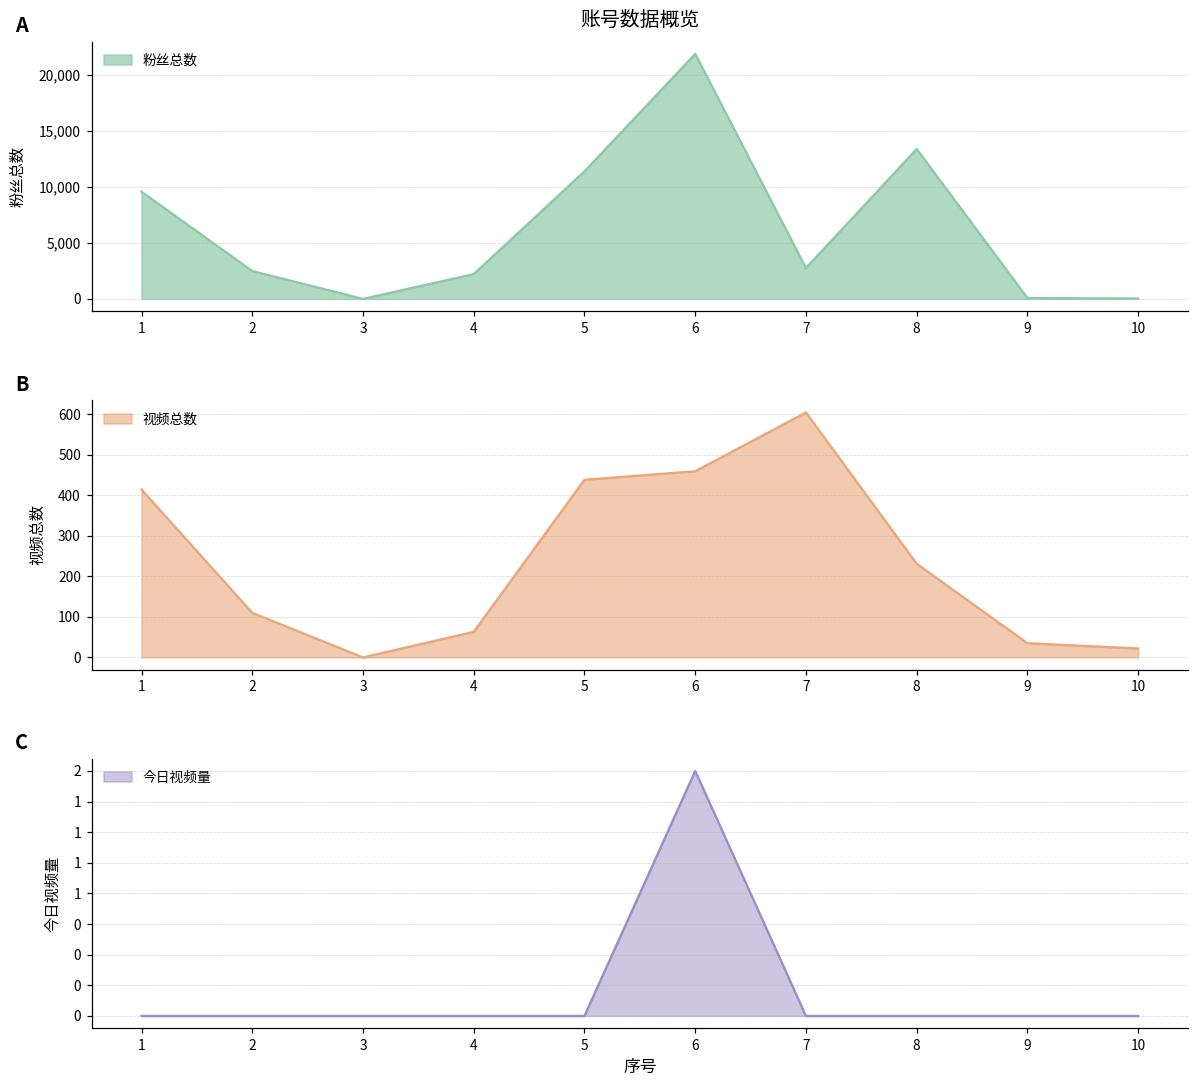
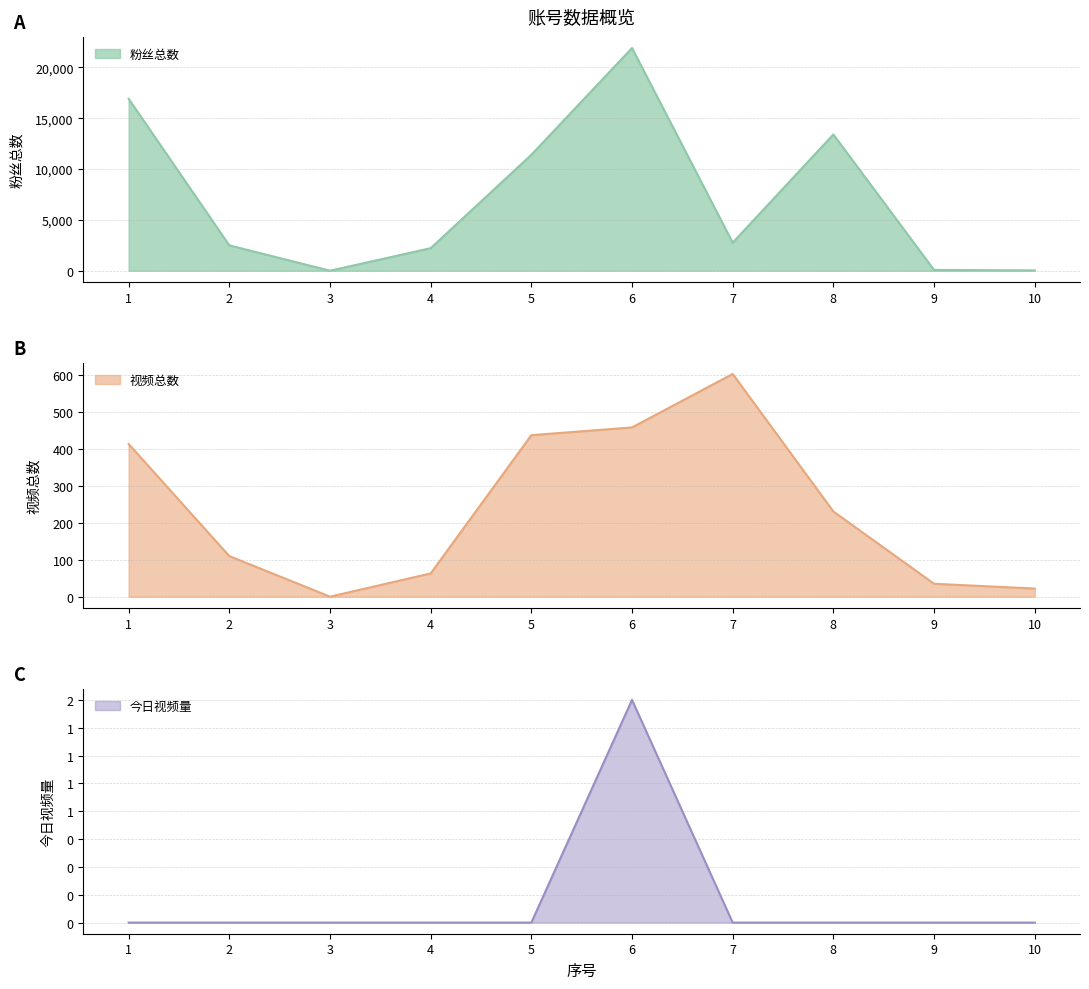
  {
    "账号数据概览": {
-     "1": "9,600",
+     "1": "16,900",
      "2": "2,500",
      "3": "0",
      "4": "2,200",
      "5": "11,400",
      "6": "21,900",
      "7": "2,800",
      "8": "13,400",
      "9": "100",
      "10": "0"
    }
  }
